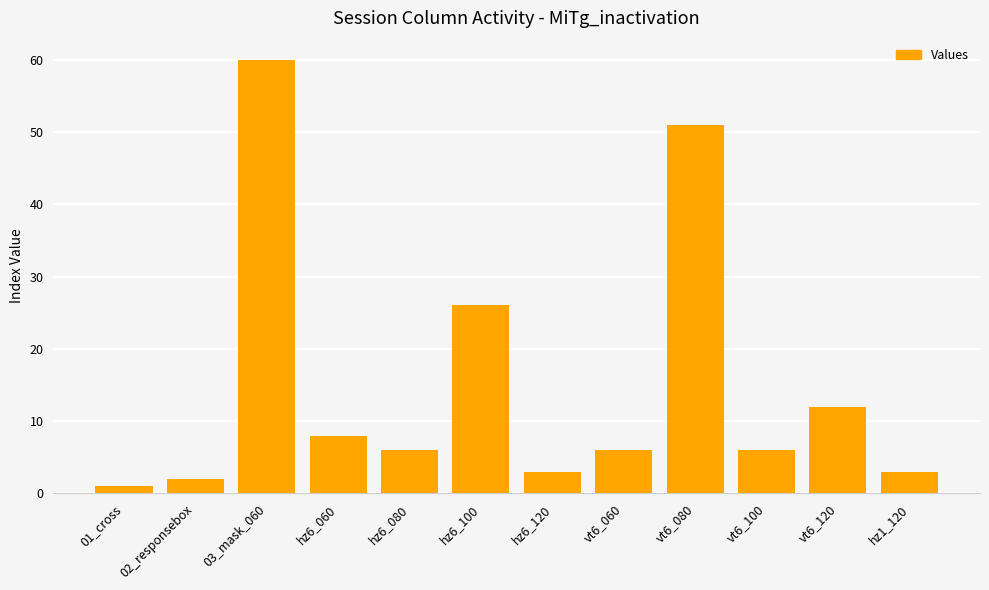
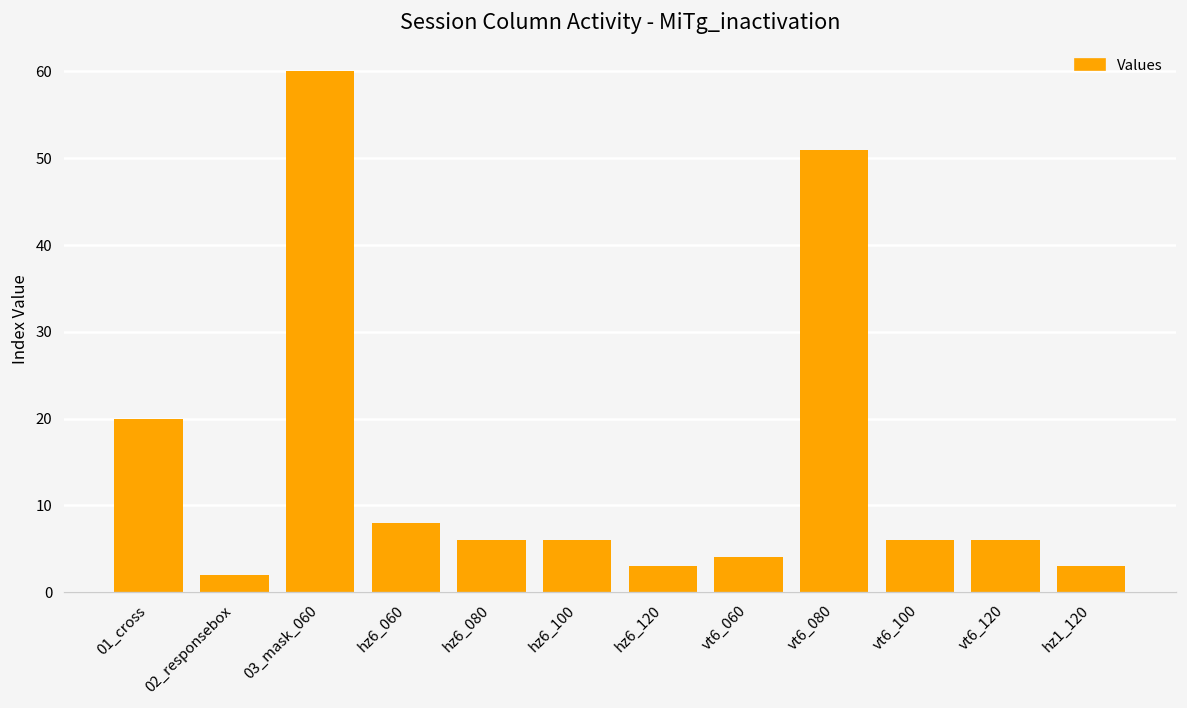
  {
-   "01_cross": 1,
+   "01_cross": 20,
    "02_responsebox": 2,
    "03_mask_060": 60,
    "hz6_060": 8,
    "hz6_080": 6,
-   "hz6_100": 26,
+   "hz6_100": 6,
    "hz6_120": 3,
-   "vt6_060": 6,
+   "vt6_060": 4,
    "vt6_080": 51,
    "vt6_100": 6,
-   "vt6_120": 12,
+   "vt6_120": 6,
    "hz1_120": 3
  }
